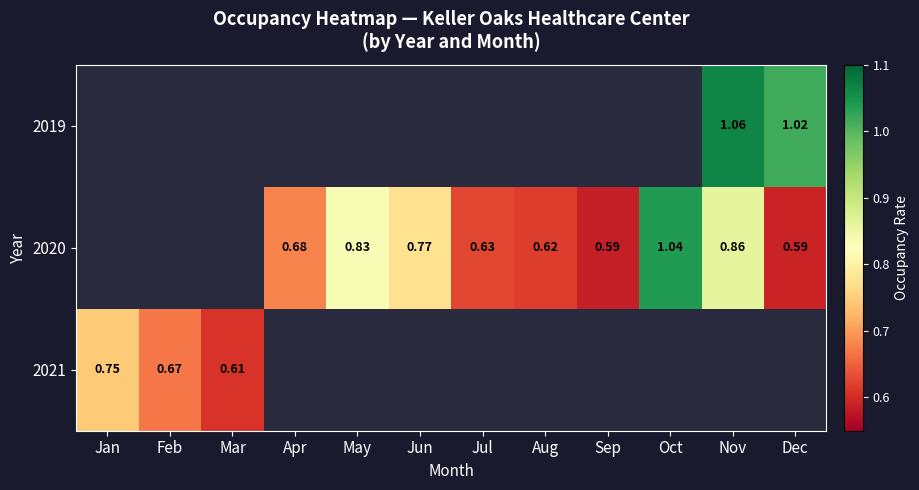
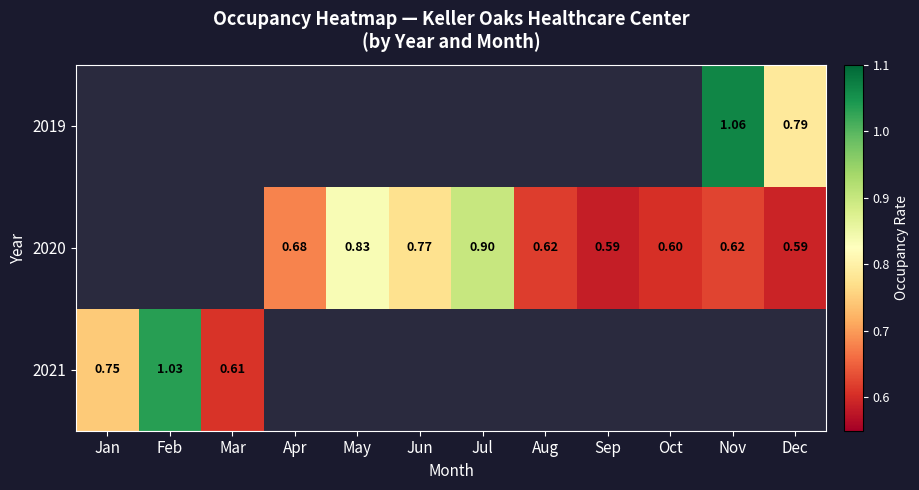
  {
    "2019": {
      "Nov": 1.06,
-     "Dec": 1.02
+     "Dec": 0.79
    },
    "2020": {
      "Apr": 0.68,
      "May": 0.83,
      "Jun": 0.77,
-     "Jul": 0.63,
+     "Jul": 0.90,
      "Aug": 0.62,
      "Sep": 0.59,
-     "Oct": 1.04,
-     "Nov": 0.86,
+     "Oct": 0.60,
+     "Nov": 0.62,
      "Dec": 0.59
    },
    "2021": {
      "Jan": 0.75,
-     "Feb": 0.67,
+     "Feb": 1.03,
      "Mar": 0.61
    }
  }
